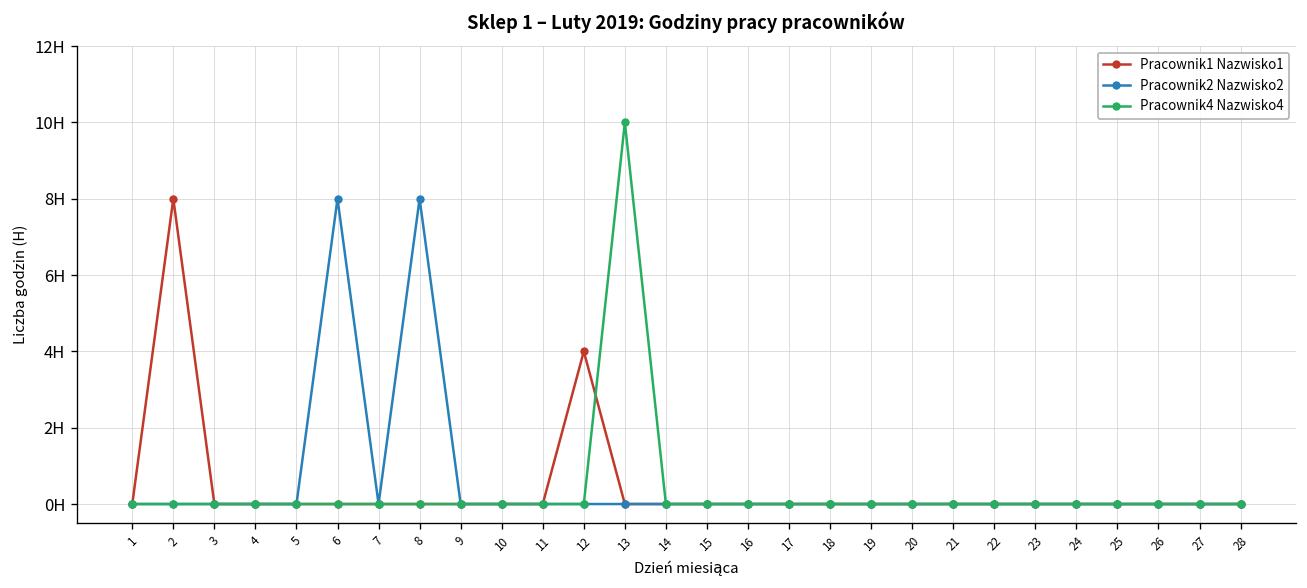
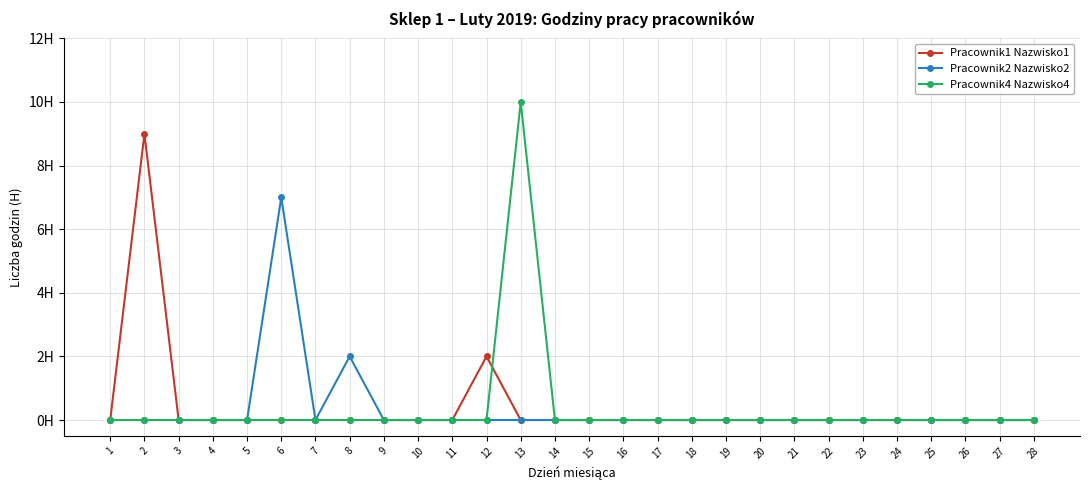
  {
    "Pracownik1 Nazwisko1": {
-     "2": "8H",
-     "12": "4H"
+     "2": "9H",
+     "12": "2H"
    },
    "Pracownik2 Nazwisko2": {
-     "6": "8H",
-     "8": "8H"
+     "6": "7H",
+     "8": "2H"
    },
    "Pracownik4 Nazwisko4": {
      "13": "10H"
    }
  }
